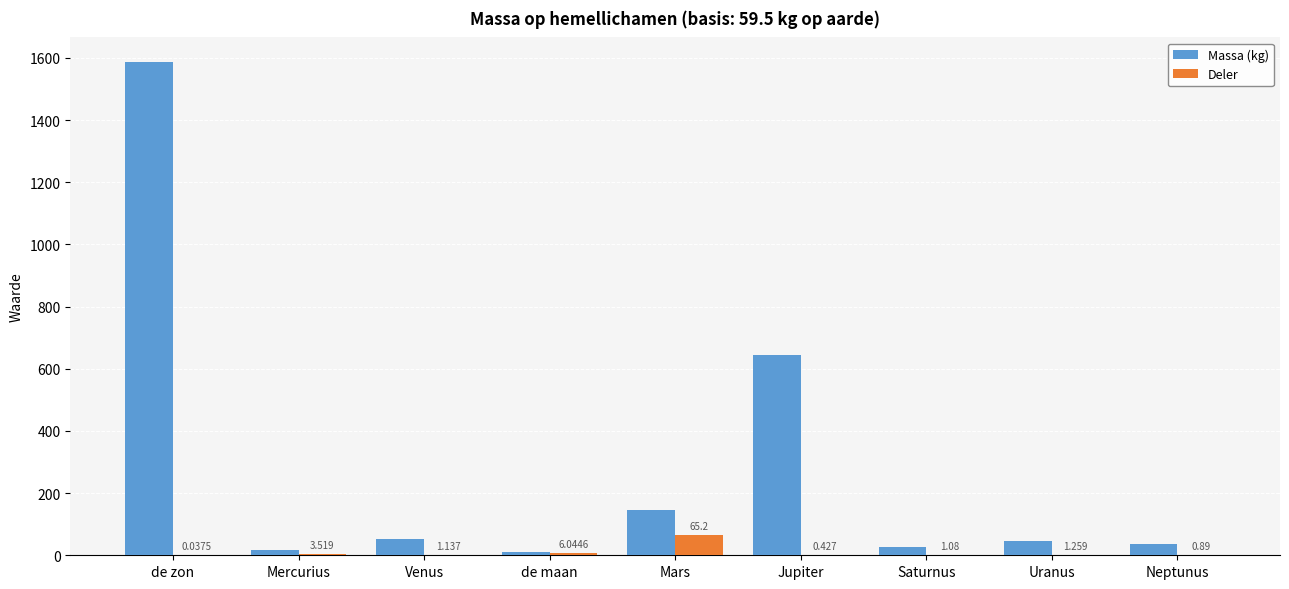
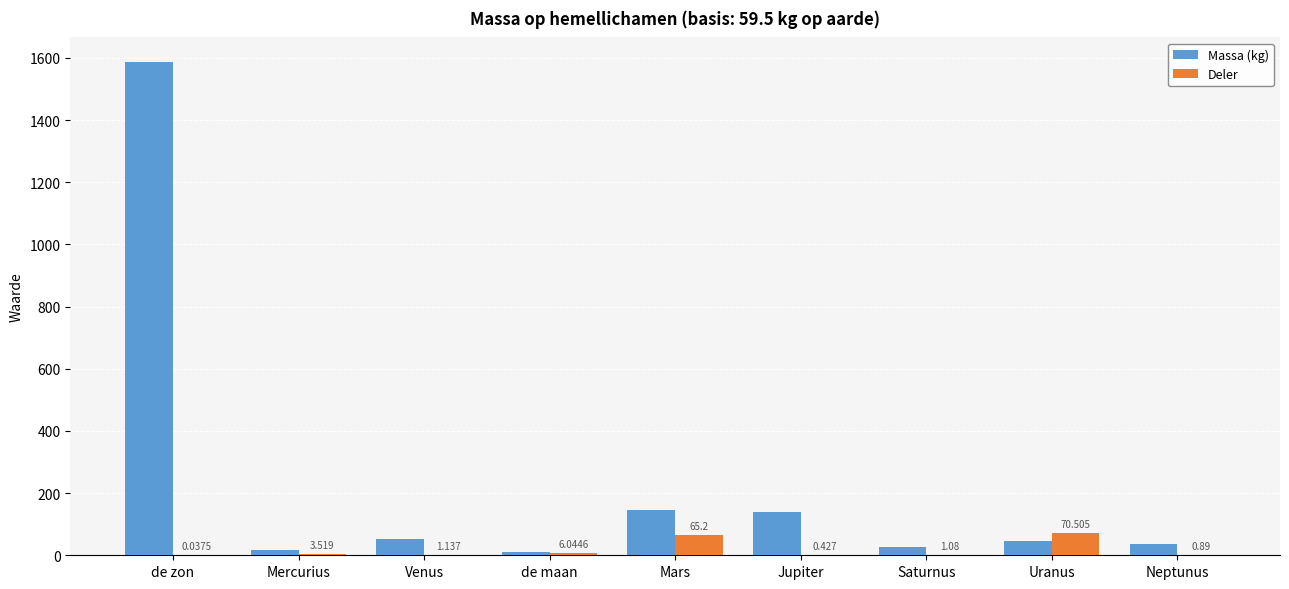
  {
    "Massa (kg)": {
      "de zon": 1590,
      "Mercurius": 20,
      "Venus": 50,
      "de maan": 10,
      "Mars": 150,
-     "Jupiter": 640,
+     "Jupiter": 140,
      "Saturnus": 30,
      "Uranus": 50,
      "Neptunus": 40
    },
    "Deler": {
      "de zon": 0.0375,
      "Mercurius": 3.519,
      "Venus": 1.137,
      "de maan": 6.0446,
      "Mars": 65.2,
      "Jupiter": 0.427,
      "Saturnus": 1.08,
-     "Uranus": 1.259,
+     "Uranus": 70.505,
      "Neptunus": 0.89
    }
  }
